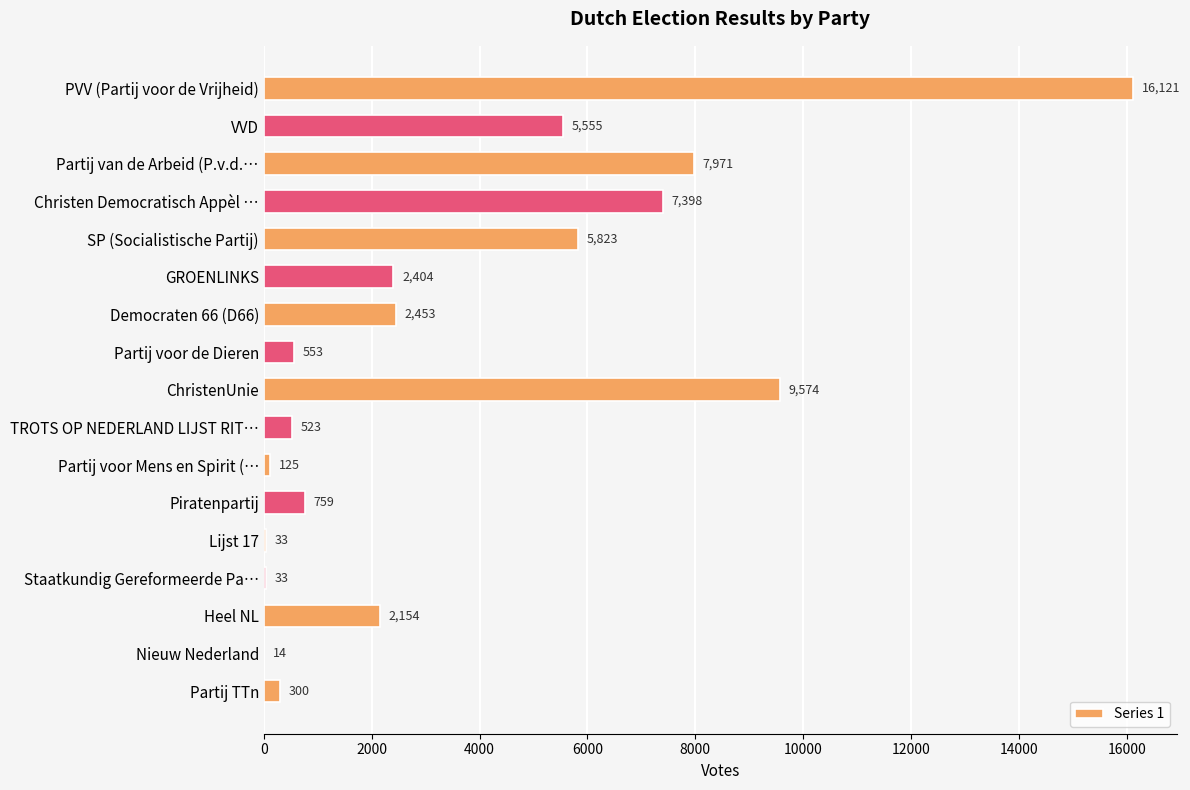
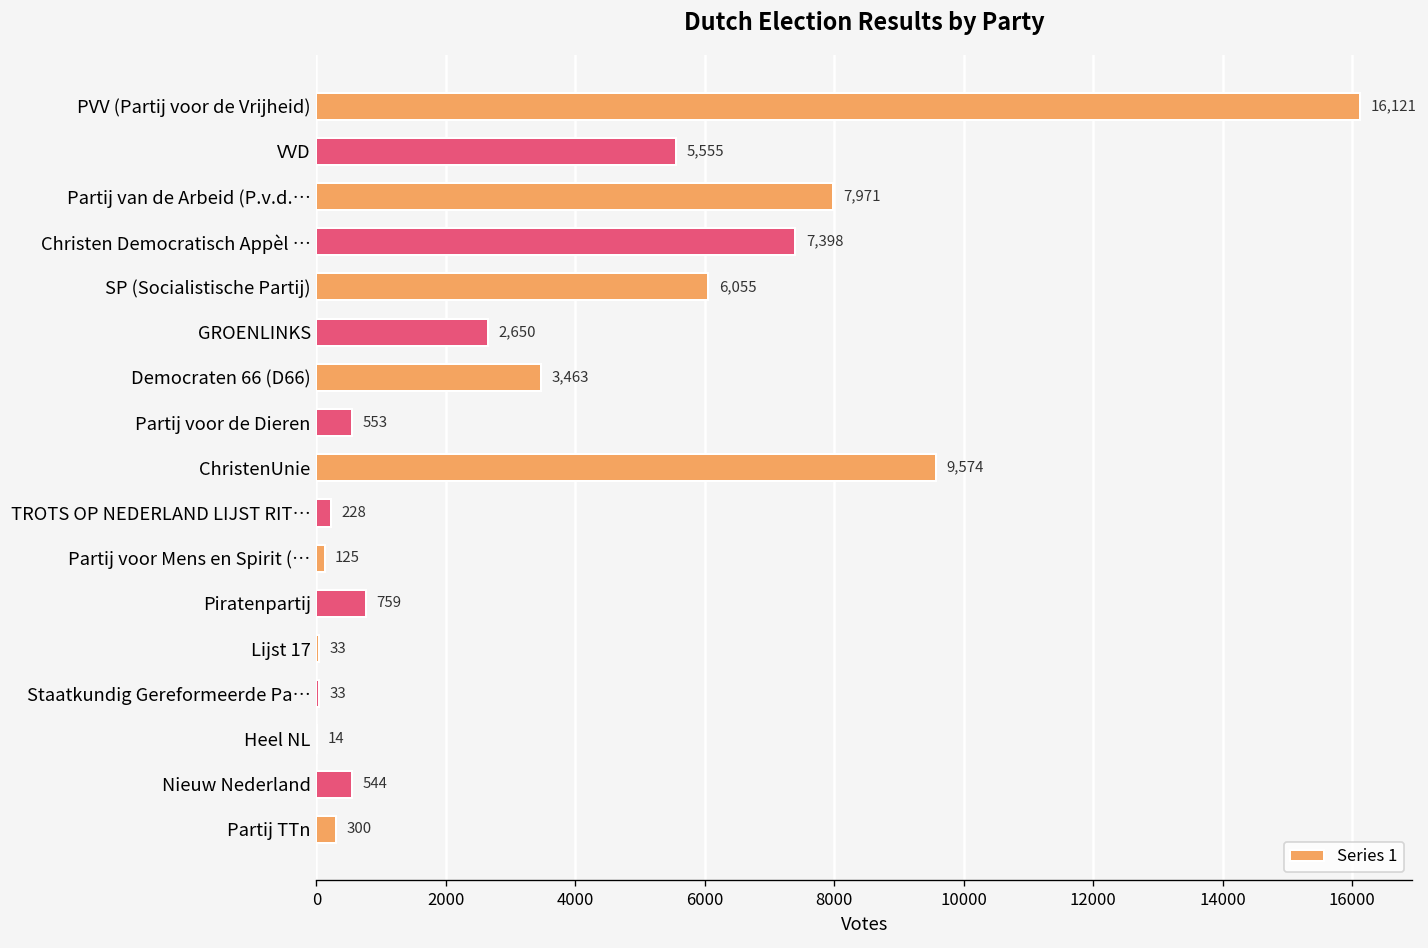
  {
    "PVV (Partij voor de Vrijheid)": "16,121",
    "VVD": "5,555",
    "Partij van de Arbeid (P.v.d.…": "7,971",
    "Christen Democratisch Appèl …": "7,398",
-   "SP (Socialistische Partij)": "5,823",
-   "GROENLINKS": "2,404",
-   "Democraten 66 (D66)": "2,453",
+   "SP (Socialistische Partij)": "6,055",
+   "GROENLINKS": "2,650",
+   "Democraten 66 (D66)": "3,463",
    "Partij voor de Dieren": "553",
    "ChristenUnie": "9,574",
-   "TROTS OP NEDERLAND LIJST RIT…": "523",
+   "TROTS OP NEDERLAND LIJST RIT…": "228",
    "Partij voor Mens en Spirit (…": "125",
    "Piratenpartij": "759",
    "Lijst 17": "33",
    "Staatkundig Gereformeerde Pa…": "33",
-   "Heel NL": "2,154",
-   "Nieuw Nederland": "14",
+   "Heel NL": "14",
+   "Nieuw Nederland": "544",
    "Partij TTn": "300"
  }
